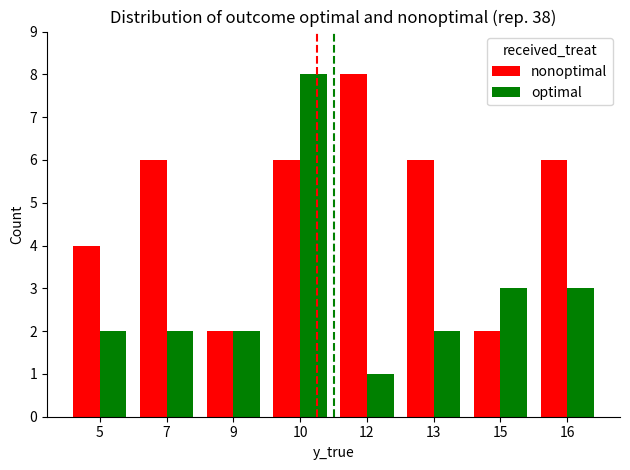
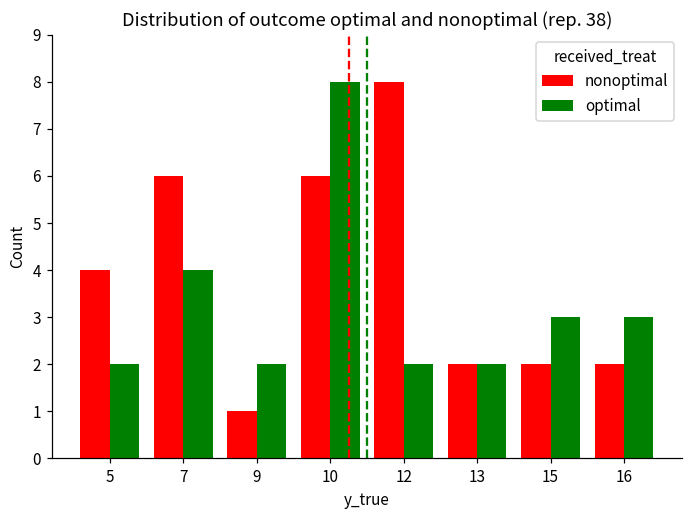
  {
    "nonoptimal": {
      "5": 4,
      "7": 6,
-     "9": 2,
+     "9": 1,
      "10": 6,
      "12": 8,
-     "13": 6,
+     "13": 2,
      "15": 2,
-     "16": 6
+     "16": 2
    },
    "optimal": {
      "5": 2,
-     "7": 2,
+     "7": 4,
      "9": 2,
      "10": 8,
-     "12": 1,
+     "12": 2,
      "13": 2,
      "15": 3,
      "16": 3
    }
  }
